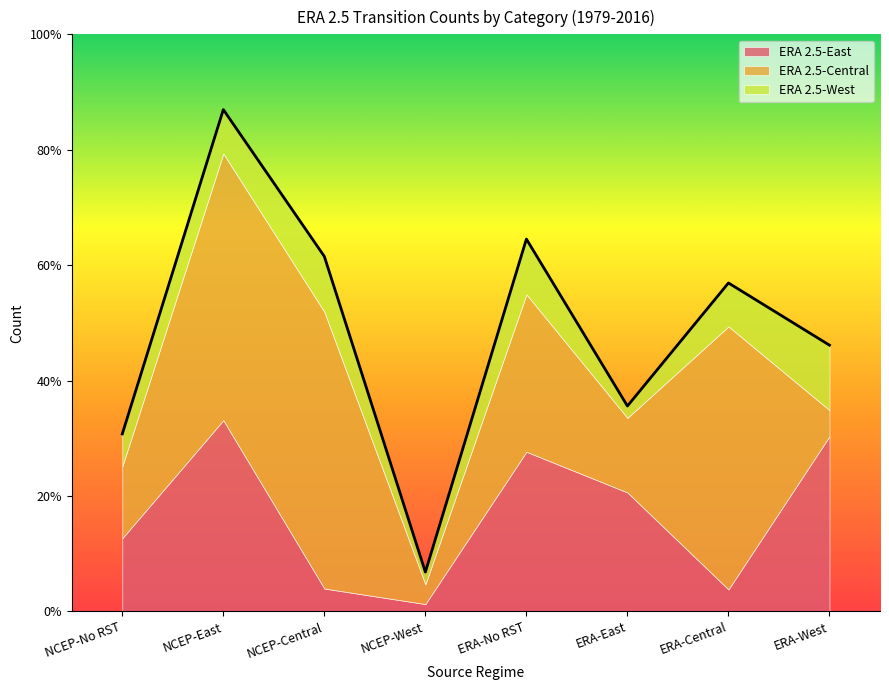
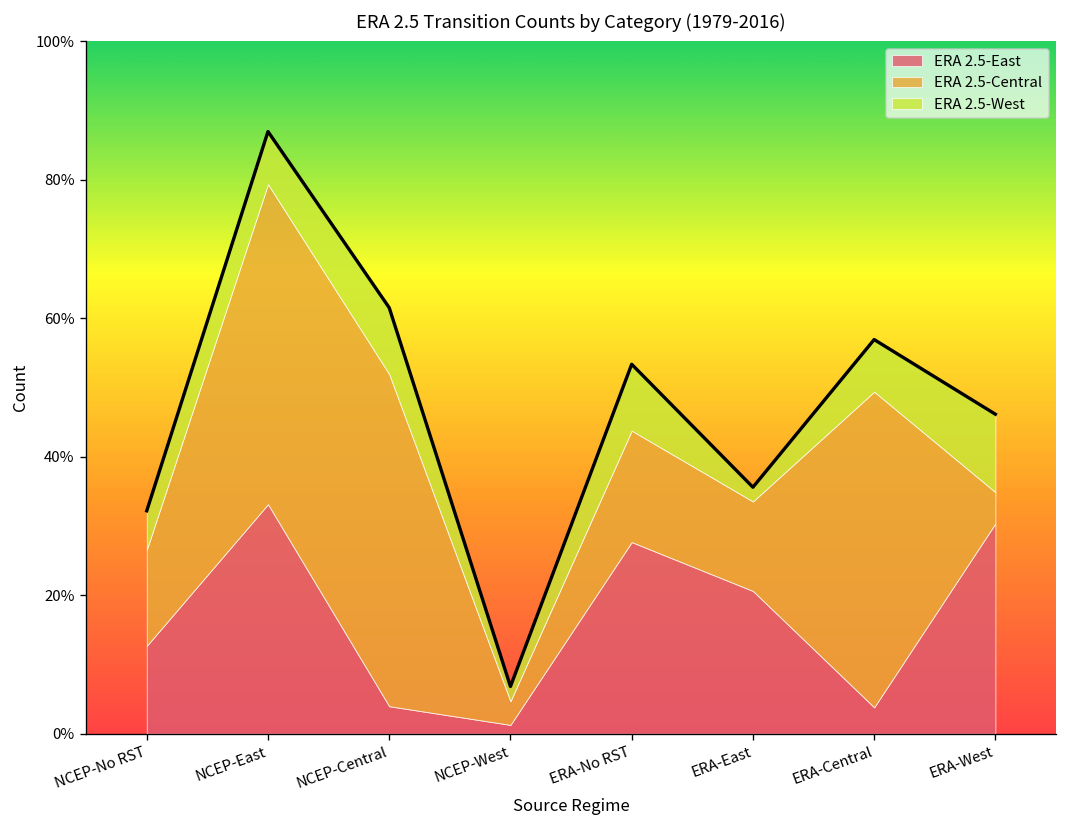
  {
    "ERA 2.5-East": {
      "NCEP-No RST": "13%",
      "NCEP-East": "33%",
      "NCEP-Central": "4%",
      "NCEP-West": "1%",
      "ERA-No RST": "28%",
      "ERA-East": "21%",
      "ERA-Central": "4%",
      "ERA-West": "30%"
    },
    "ERA 2.5-Central": {
-     "NCEP-No RST": "12%",
+     "NCEP-No RST": "14%",
      "NCEP-East": "46%",
      "NCEP-Central": "48%",
      "NCEP-West": "3%",
-     "ERA-No RST": "27%",
+     "ERA-No RST": "16%",
      "ERA-East": "13%",
      "ERA-Central": "46%",
      "ERA-West": "5%"
    },
    "ERA 2.5-West": {
      "NCEP-No RST": "6%",
      "NCEP-East": "8%",
      "NCEP-Central": "10%",
      "NCEP-West": "2%",
      "ERA-No RST": "10%",
      "ERA-East": "2%",
      "ERA-Central": "8%",
      "ERA-West": "11%"
    }
  }
